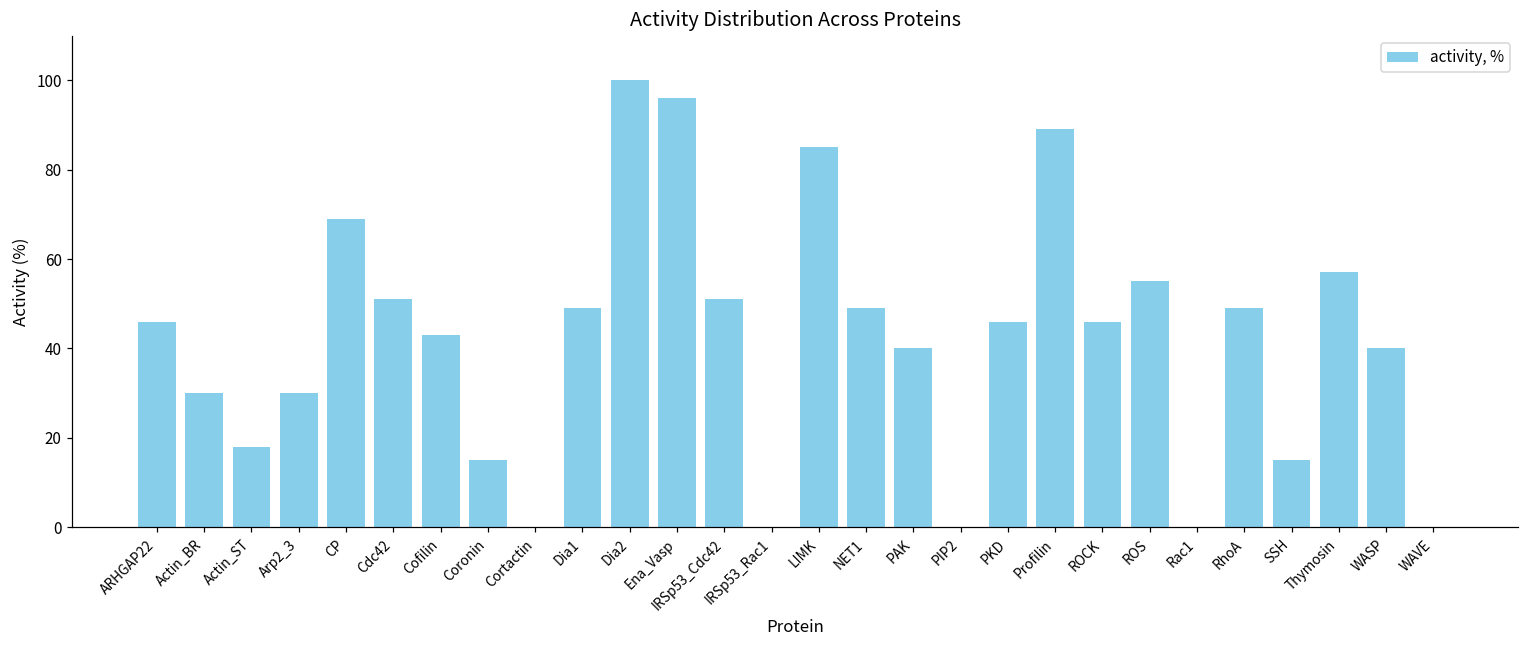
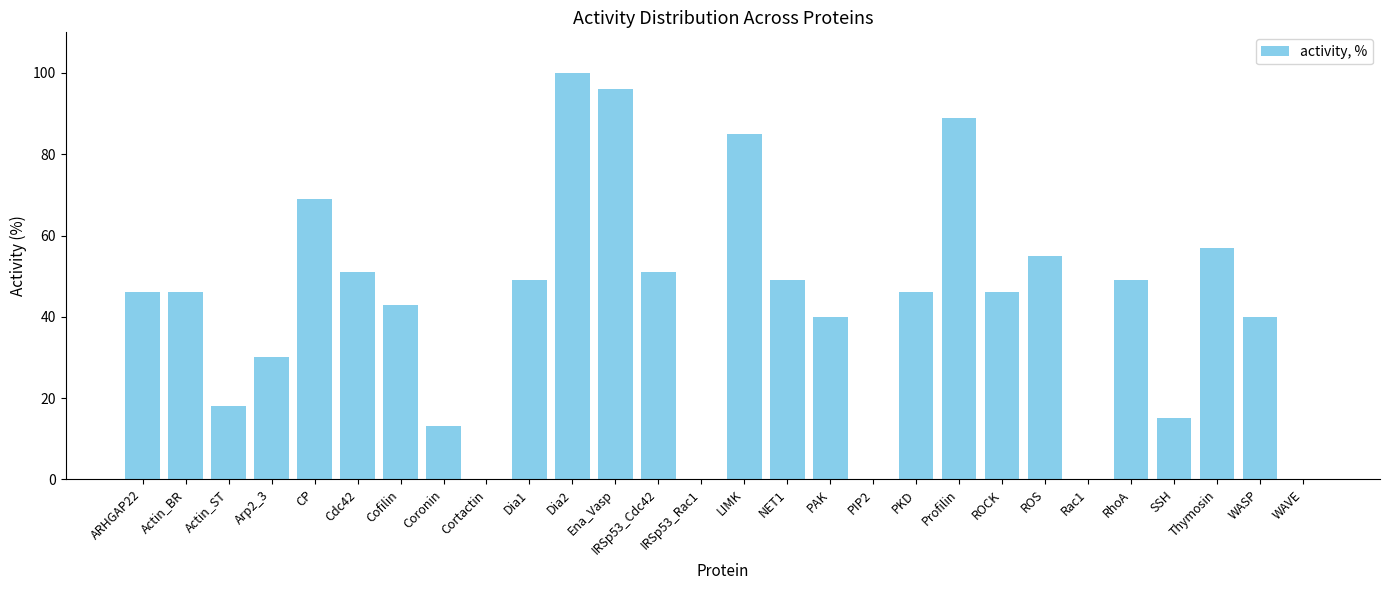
  {
    "ARHGAP22": 46,
-   "Actin_BR": 30,
+   "Actin_BR": 46,
    "Actin_ST": 18,
    "Arp2_3": 30,
    "CP": 69,
    "Cdc42": 51,
    "Cofilin": 43,
-   "Coronin": 15,
+   "Coronin": 13,
    "Cortactin": 0,
    "Dia1": 49,
    "Dia2": 100,
    "Ena_Vasp": 96,
    "IRSp53_Cdc42": 51,
    "IRSp53_Rac1": 0,
    "LIMK": 85,
    "NET1": 49,
    "PAK": 40,
    "PIP2": 0,
    "PKD": 46,
    "Profilin": 89,
    "ROCK": 46,
    "ROS": 55,
    "Rac1": 0,
    "RhoA": 49,
    "SSH": 15,
    "Thymosin": 57,
    "WASP": 40,
    "WAVE": 0
  }
